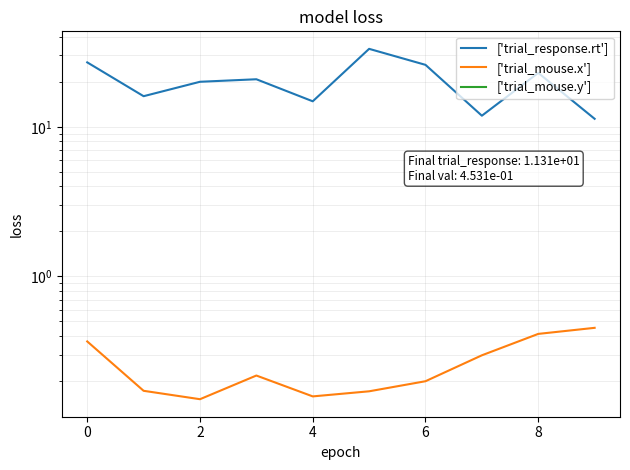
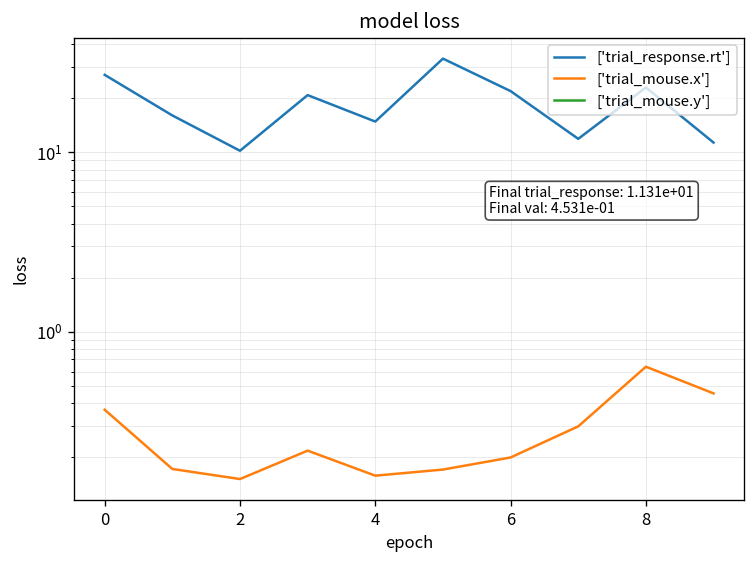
  {
    "['trial_response.rt']": {
      "0": 27,
-     "2": 20,
+     "2": 10,
      "4": 15,
-     "6": 26
+     "6": 22
    },
    "['trial_mouse.x']": {
      "0": 0.37,
      "2": 0.15,
      "4": 0.16,
      "6": 0.20,
-     "8": 0.41
+     "8": 0.64
    }
  }
